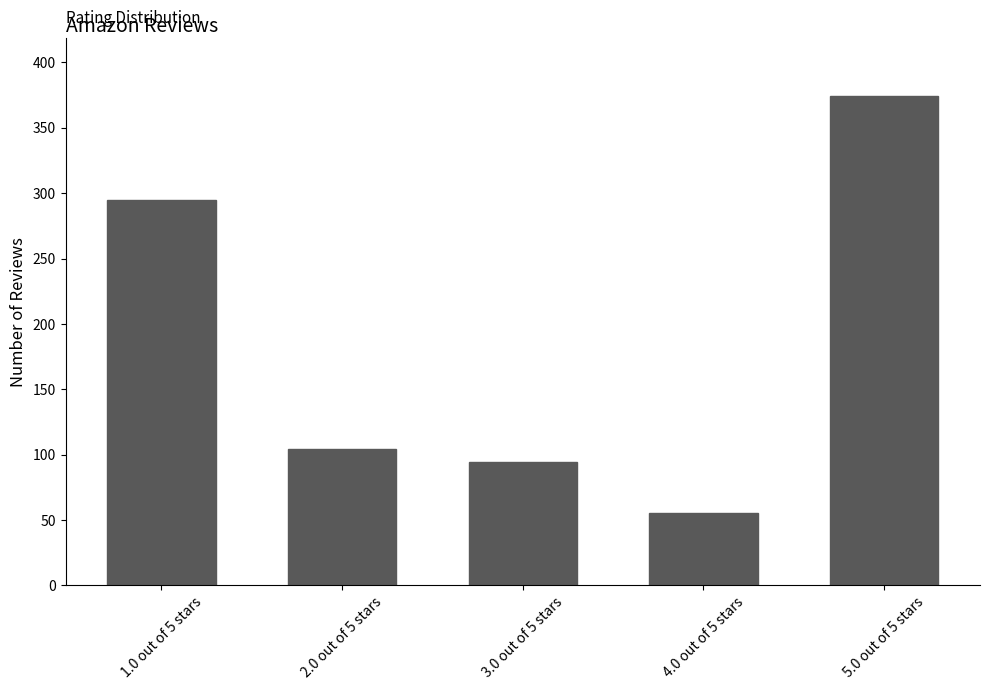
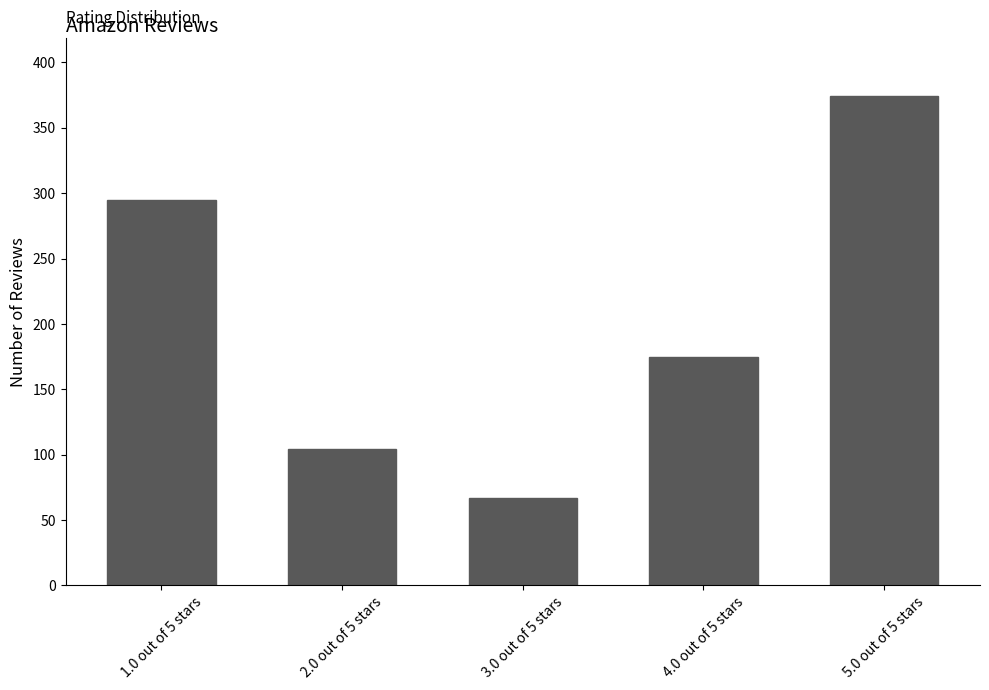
  {
    "1.0 out of 5 stars": 295,
    "2.0 out of 5 stars": 104,
-   "3.0 out of 5 stars": 94,
-   "4.0 out of 5 stars": 55,
+   "3.0 out of 5 stars": 67,
+   "4.0 out of 5 stars": 175,
    "5.0 out of 5 stars": 374
  }
